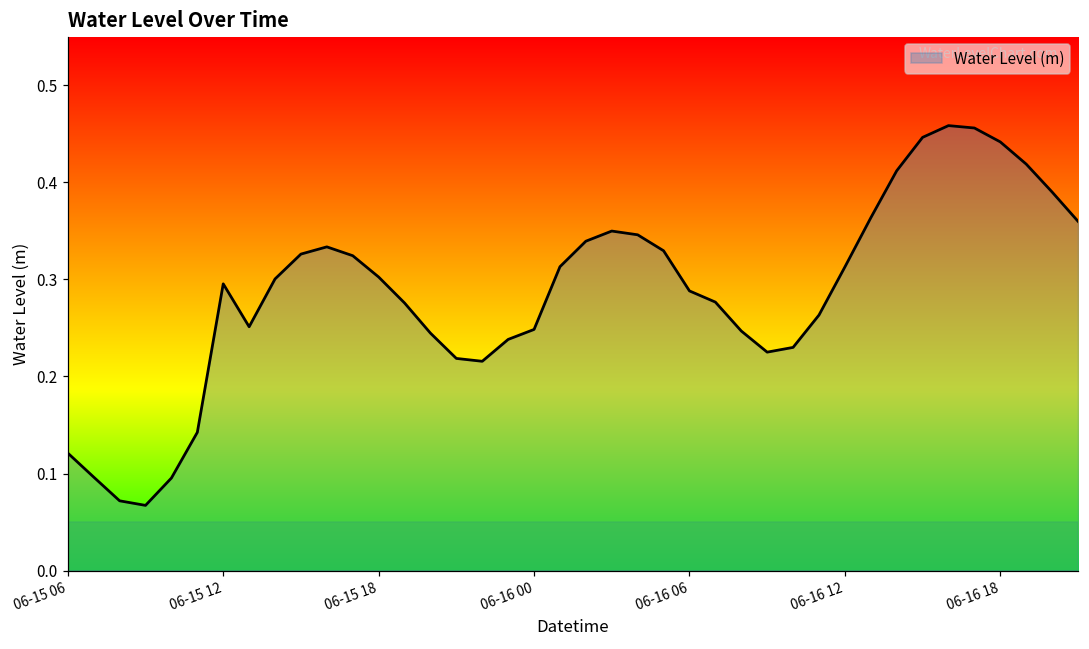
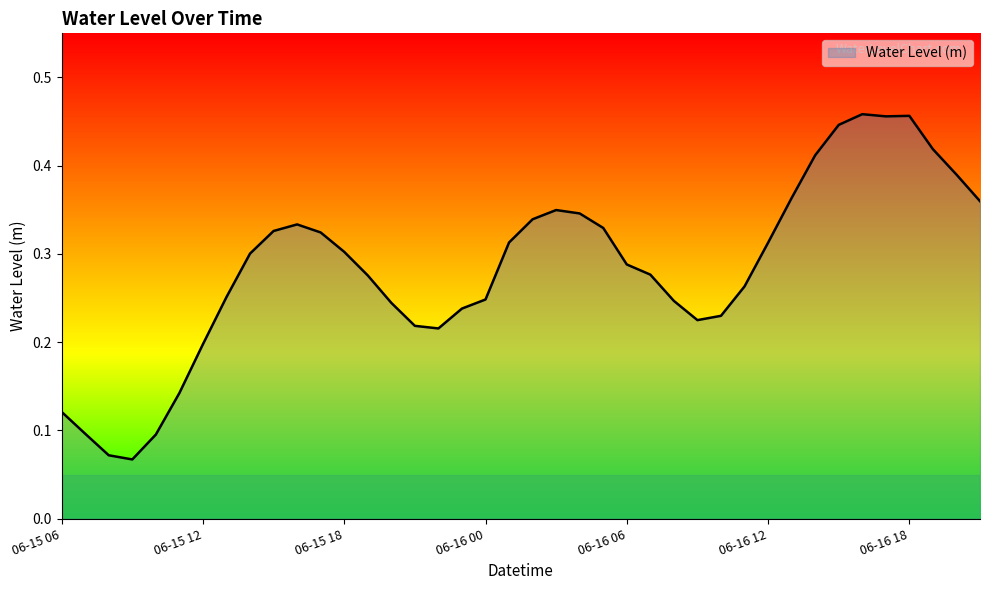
  {
    "06-15 06": 0.12,
-   "06-15 12": 0.30,
+   "06-15 12": 0.20,
    "06-15 18": 0.30,
    "06-16 00": 0.25,
    "06-16 06": 0.29,
    "06-16 12": 0.31,
-   "06-16 18": 0.44
+   "06-16 18": 0.46
  }
